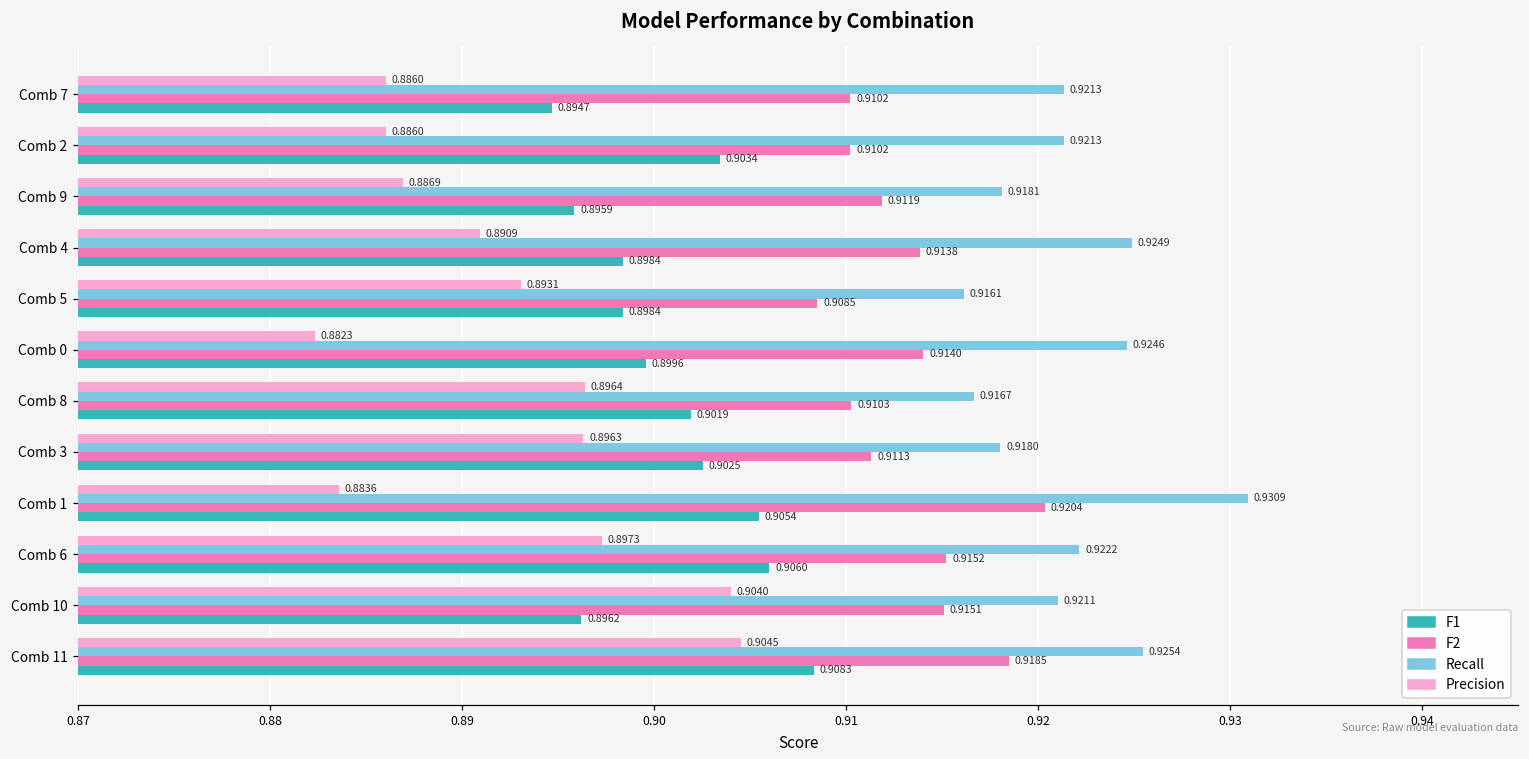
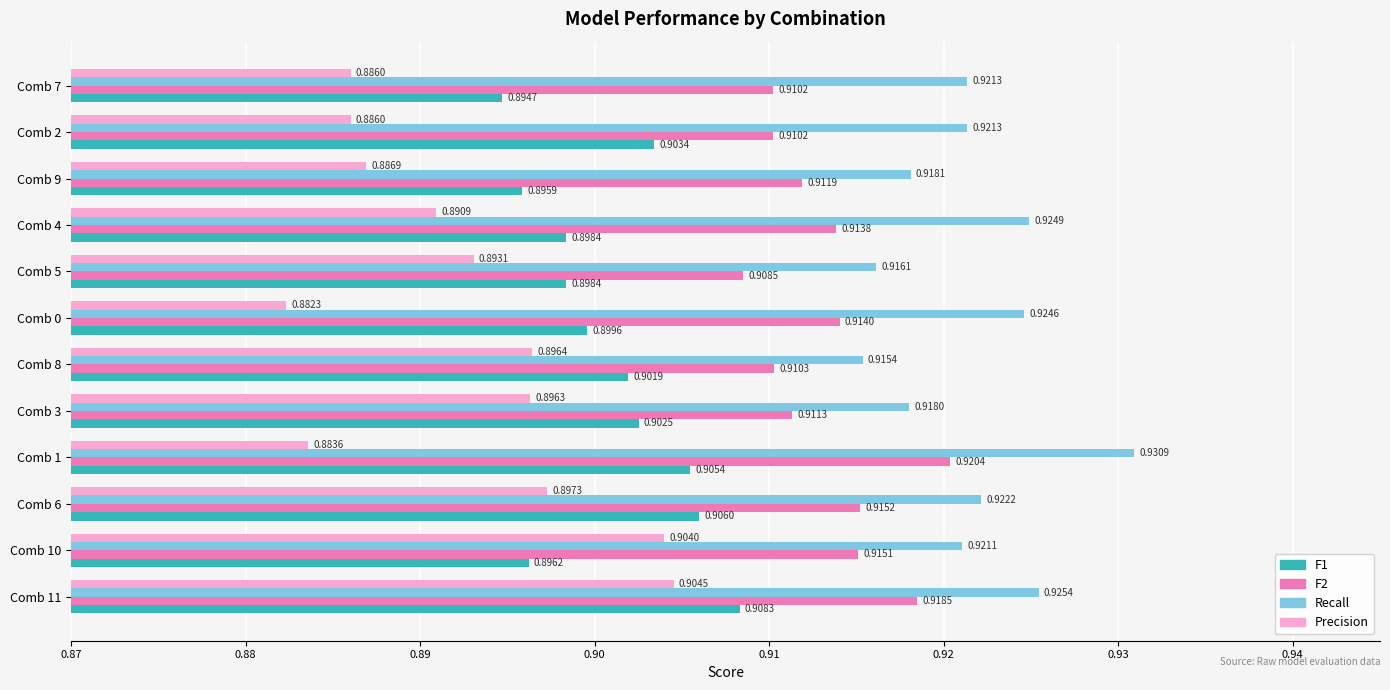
  {
    "F1": {
      "Comb 7": 0.8947,
      "Comb 2": 0.9034,
      "Comb 9": 0.8959,
      "Comb 4": 0.8984,
      "Comb 5": 0.8984,
      "Comb 0": 0.8996,
      "Comb 8": 0.9019,
      "Comb 3": 0.9025,
      "Comb 1": 0.9054,
      "Comb 6": 0.9060,
      "Comb 10": 0.8962,
      "Comb 11": 0.9083
    },
    "Recall": {
      "Comb 7": 0.9213,
      "Comb 2": 0.9213,
      "Comb 9": 0.9181,
      "Comb 4": 0.9249,
      "Comb 5": 0.9161,
      "Comb 0": 0.9246,
-     "Comb 8": 0.9167,
+     "Comb 8": 0.9154,
      "Comb 3": 0.9180,
      "Comb 1": 0.9309,
      "Comb 6": 0.9222,
      "Comb 10": 0.9211,
      "Comb 11": 0.9254
    }
  }
